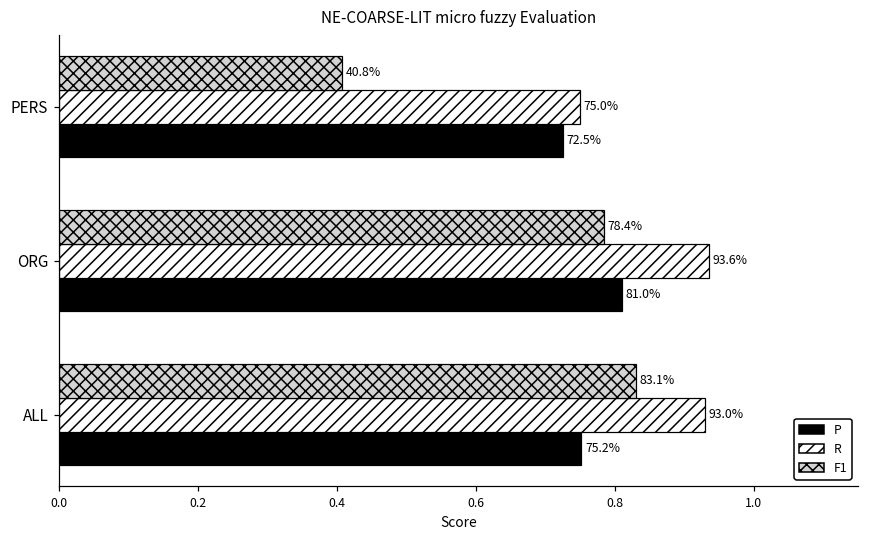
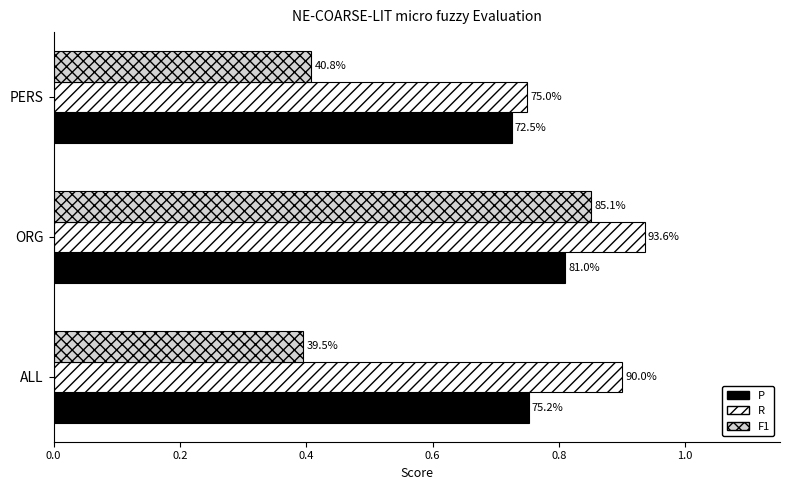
  {
    "P": {
      "PERS": "72.5%",
      "ORG": "81.0%",
      "ALL": "75.2%"
    },
    "R": {
      "PERS": "75.0%",
      "ORG": "93.6%",
-     "ALL": "93.0%"
+     "ALL": "90.0%"
    },
    "F1": {
      "PERS": "40.8%",
-     "ORG": "78.4%",
-     "ALL": "83.1%"
+     "ORG": "85.1%",
+     "ALL": "39.5%"
    }
  }
